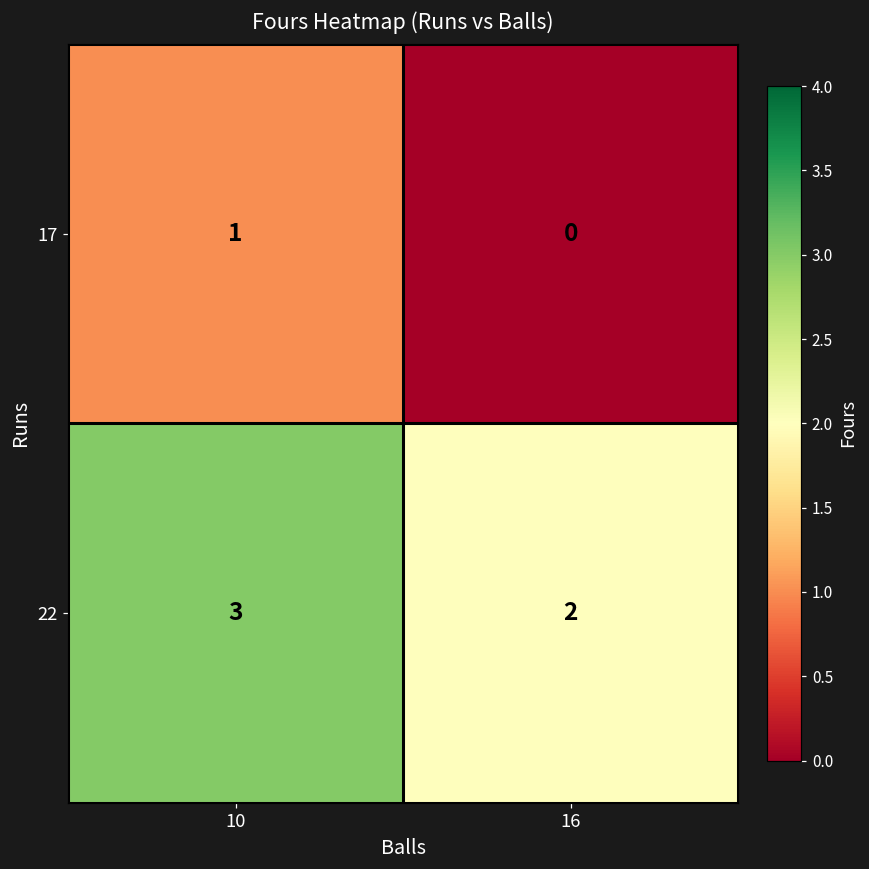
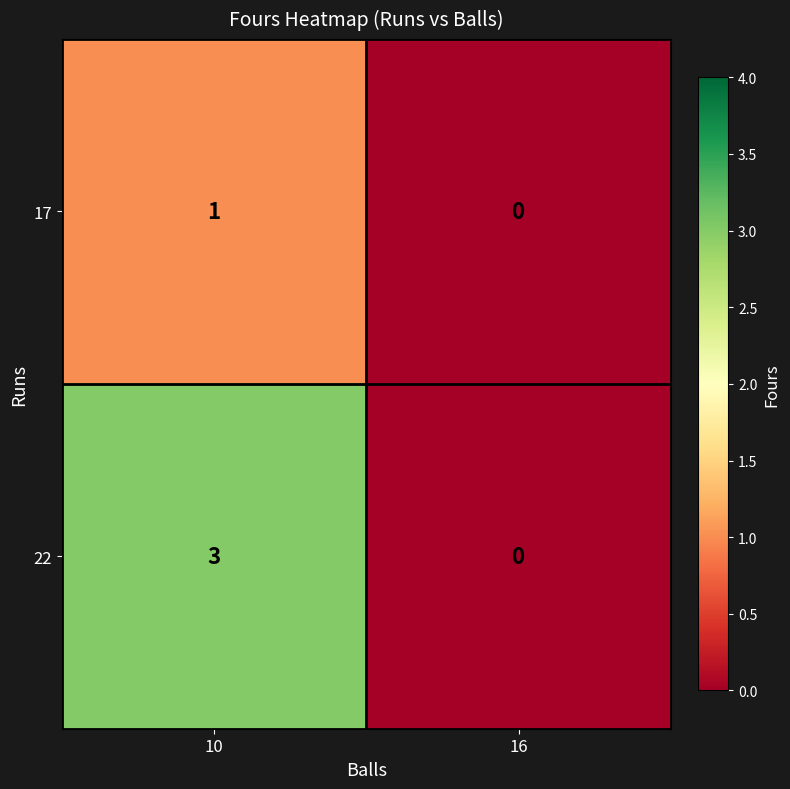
  {
    "17": {
      "10": 1,
      "16": 0
    },
    "22": {
      "10": 3,
-     "16": 2
+     "16": 0
    }
  }
